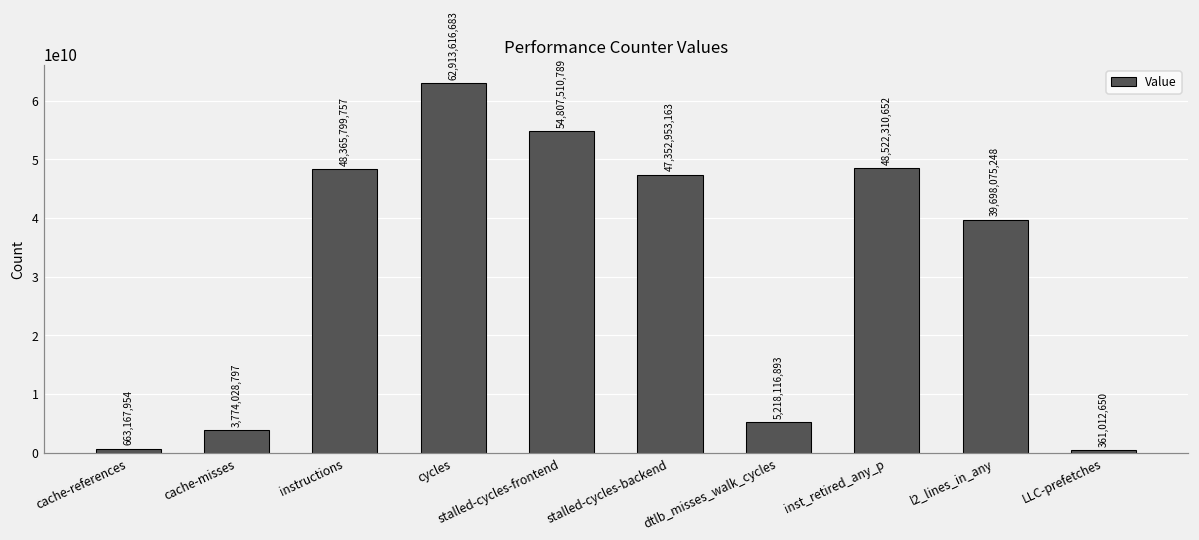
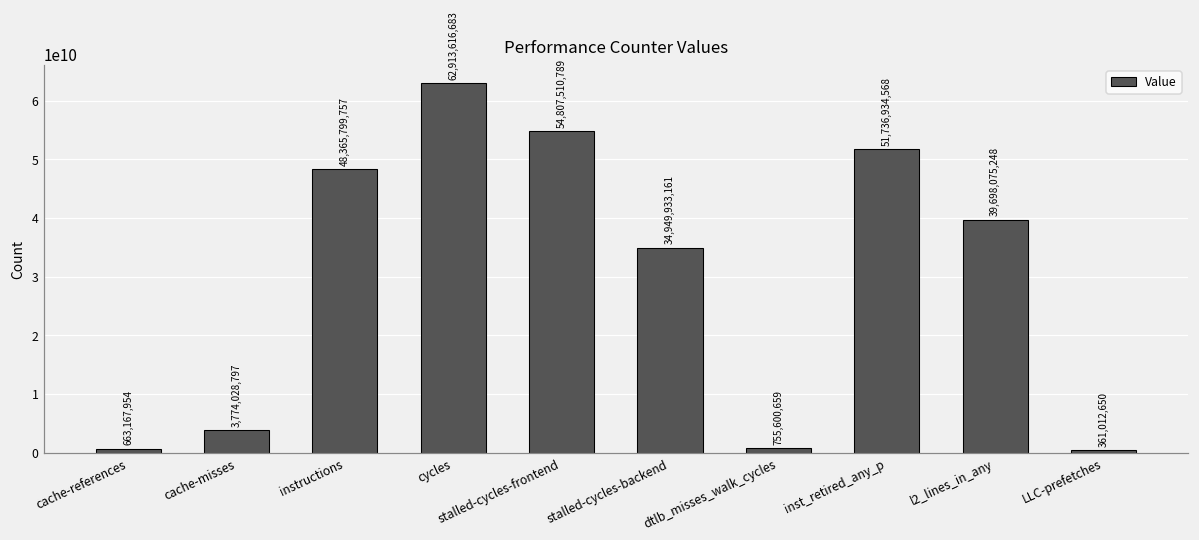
  {
    "cache-references": "663,167,954",
    "cache-misses": "3,774,028,797",
    "instructions": "48,365,799,757",
    "cycles": "62,913,616,683",
    "stalled-cycles-frontend": "54,807,510,789",
-   "stalled-cycles-backend": "47,352,953,163",
-   "dtlb_misses_walk_cycles": "5,218,116,893",
-   "inst_retired_any_p": "48,522,310,652",
+   "stalled-cycles-backend": "34,949,933,161",
+   "dtlb_misses_walk_cycles": "755,600,659",
+   "inst_retired_any_p": "51,736,934,568",
    "l2_lines_in_any": "39,698,075,248",
    "LLC-prefetches": "361,012,650"
  }
